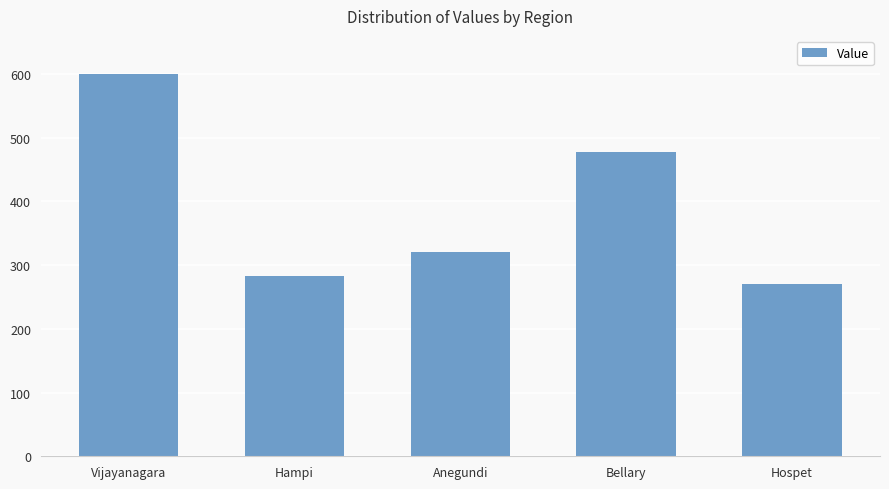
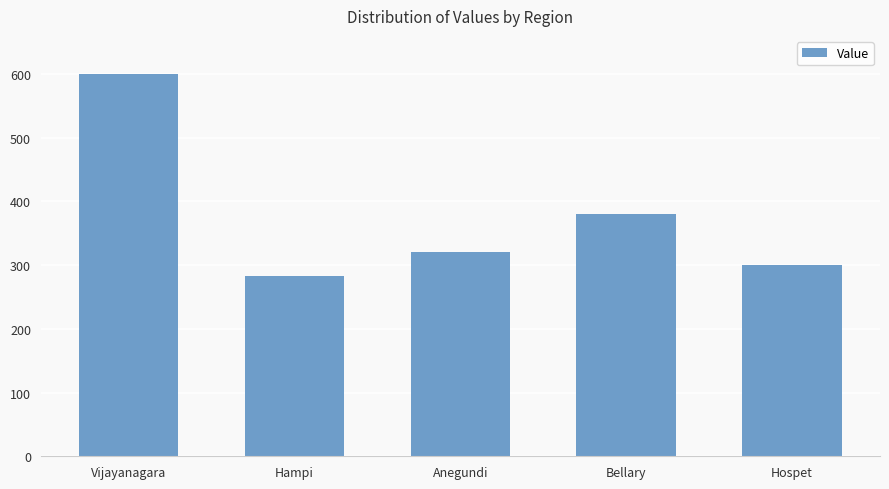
  {
    "Vijayanagara": 600,
    "Hampi": 280,
    "Anegundi": 320,
-   "Bellary": 480,
-   "Hospet": 270
+   "Bellary": 380,
+   "Hospet": 300
  }
